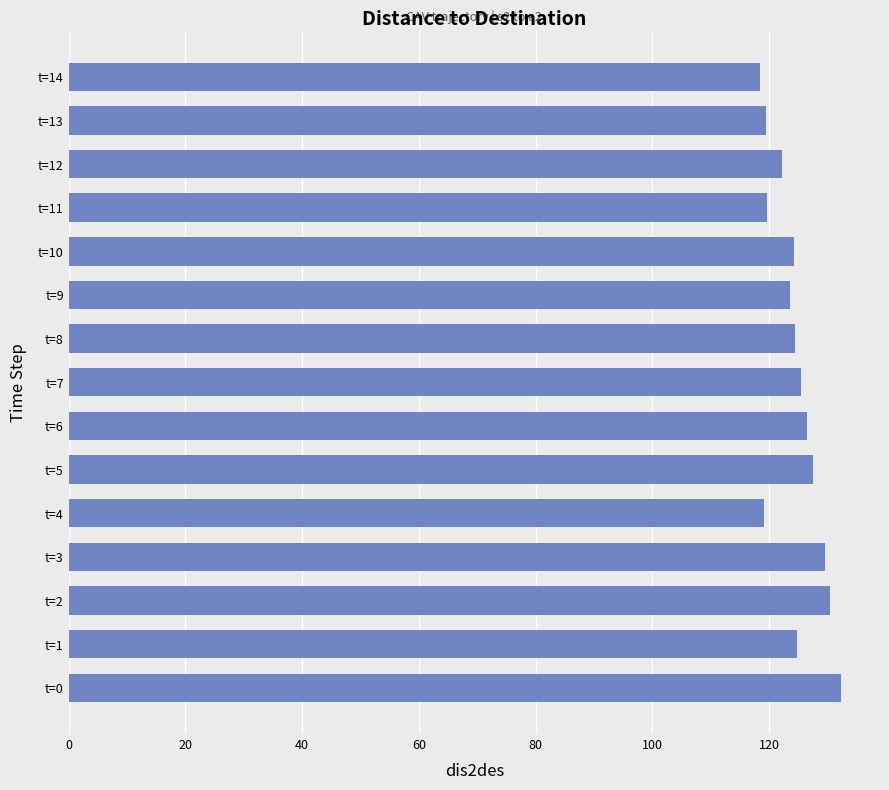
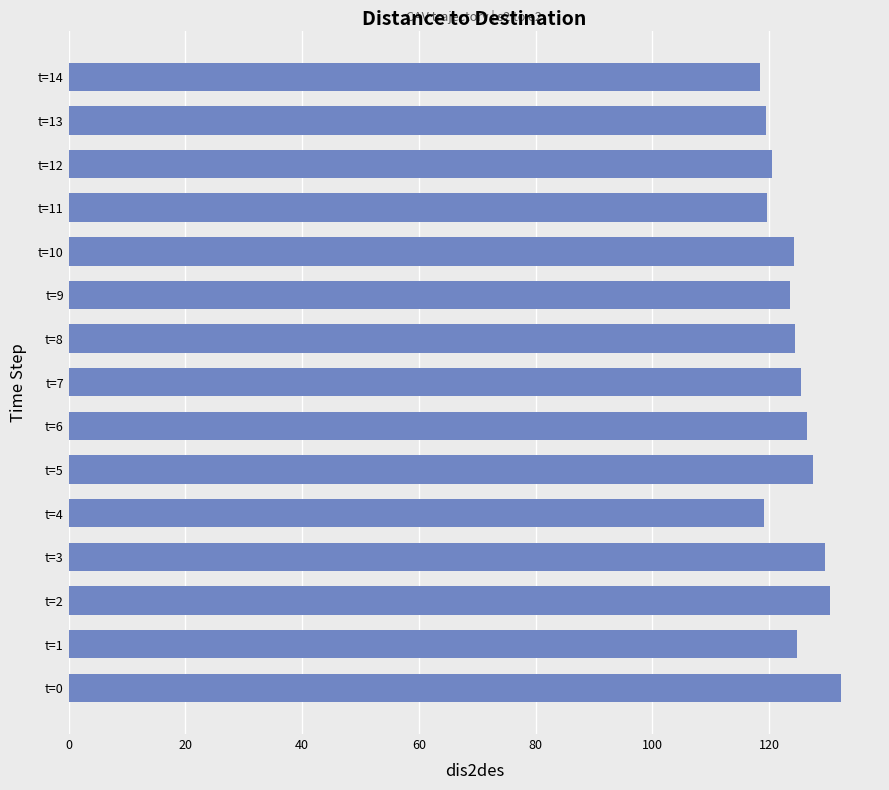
  {
    "t=14": 118,
    "t=13": 119,
-   "t=12": 122,
+   "t=12": 120,
    "t=11": 120,
    "t=10": 124,
    "t=9": 123,
    "t=8": 124,
    "t=7": 125,
    "t=6": 126,
    "t=5": 127,
    "t=4": 119,
    "t=3": 129,
    "t=2": 130,
    "t=1": 125,
    "t=0": 132
  }
